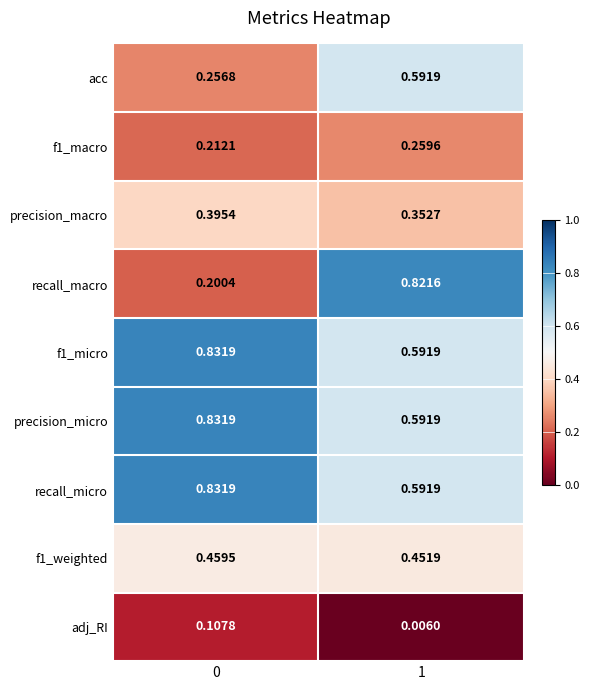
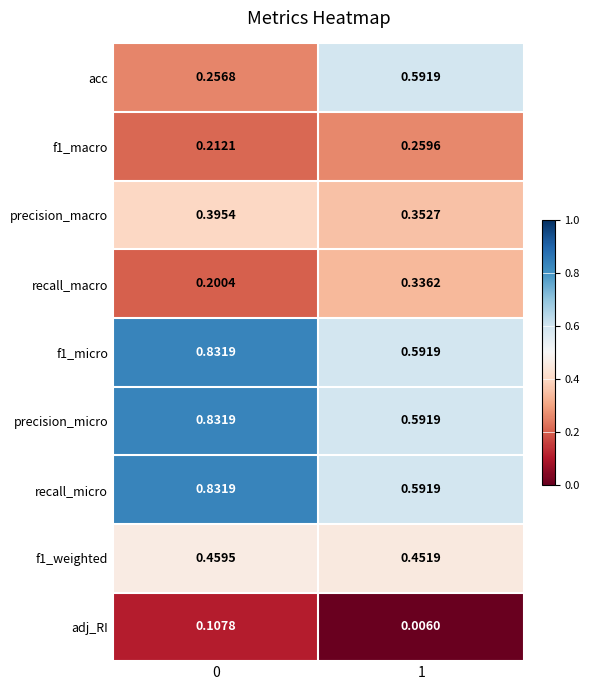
  {
    "acc": {
      "0": 0.2568,
      "1": 0.5919
    },
    "f1_macro": {
      "0": 0.2121,
      "1": 0.2596
    },
    "precision_macro": {
      "0": 0.3954,
      "1": 0.3527
    },
    "recall_macro": {
      "0": 0.2004,
-     "1": 0.8216
+     "1": 0.3362
    },
    "f1_micro": {
      "0": 0.8319,
      "1": 0.5919
    },
    "precision_micro": {
      "0": 0.8319,
      "1": 0.5919
    },
    "recall_micro": {
      "0": 0.8319,
      "1": 0.5919
    },
    "f1_weighted": {
      "0": 0.4595,
      "1": 0.4519
    },
    "adj_RI": {
      "0": 0.1078,
      "1": 0.0060
    }
  }
